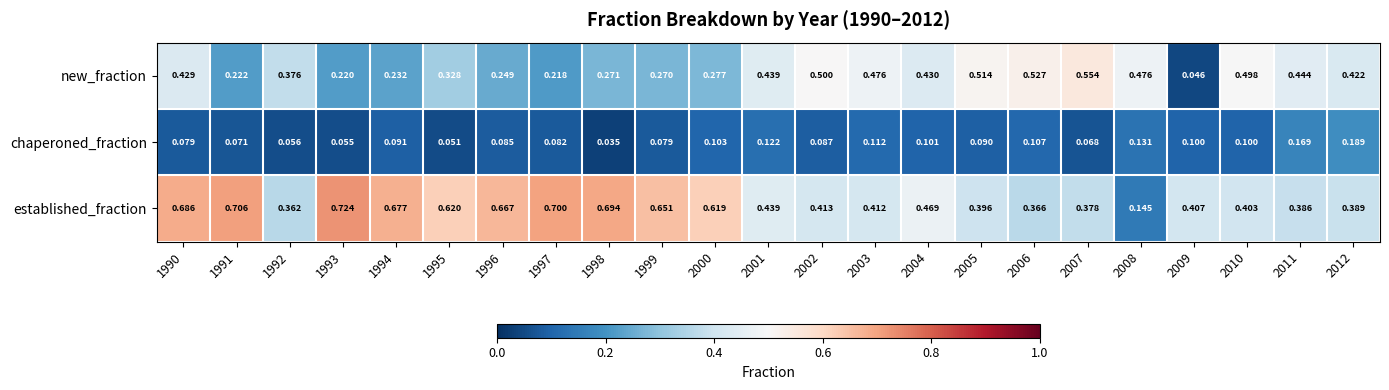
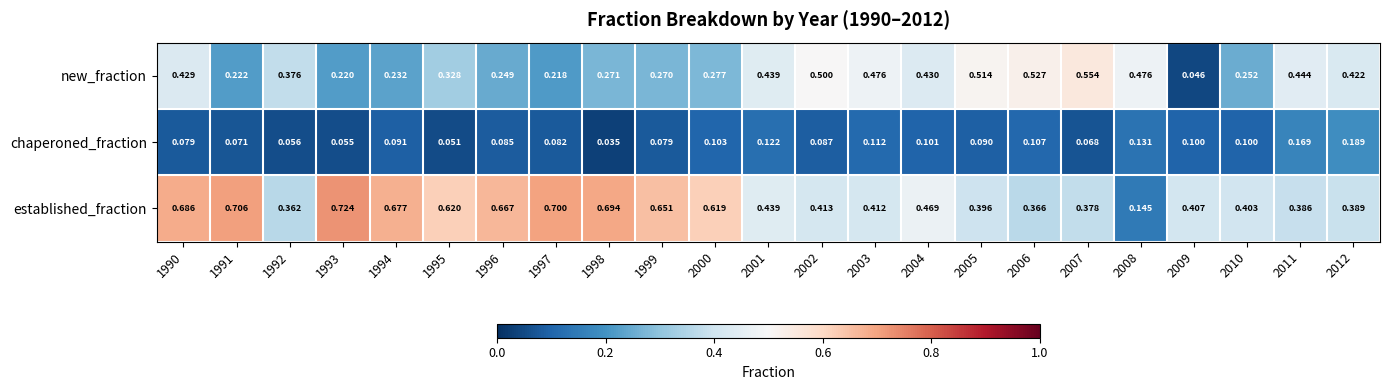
  {
    "new_fraction": {
      "1990": 0.429,
      "1991": 0.222,
      "1992": 0.376,
      "1993": 0.220,
      "1994": 0.232,
      "1995": 0.328,
      "1996": 0.249,
      "1997": 0.218,
      "1998": 0.271,
      "1999": 0.270,
      "2000": 0.277,
      "2001": 0.439,
      "2002": 0.500,
      "2003": 0.476,
      "2004": 0.430,
      "2005": 0.514,
      "2006": 0.527,
      "2007": 0.554,
      "2008": 0.476,
      "2009": 0.046,
-     "2010": 0.498,
+     "2010": 0.252,
      "2011": 0.444,
      "2012": 0.422
    },
    "chaperoned_fraction": {
      "1990": 0.079,
      "1991": 0.071,
      "1992": 0.056,
      "1993": 0.055,
      "1994": 0.091,
      "1995": 0.051,
      "1996": 0.085,
      "1997": 0.082,
      "1998": 0.035,
      "1999": 0.079,
      "2000": 0.103,
      "2001": 0.122,
      "2002": 0.087,
      "2003": 0.112,
      "2004": 0.101,
      "2005": 0.090,
      "2006": 0.107,
      "2007": 0.068,
      "2008": 0.131,
      "2009": 0.100,
      "2010": 0.100,
      "2011": 0.169,
      "2012": 0.189
    },
    "established_fraction": {
      "1990": 0.686,
      "1991": 0.706,
      "1992": 0.362,
      "1993": 0.724,
      "1994": 0.677,
      "1995": 0.620,
      "1996": 0.667,
      "1997": 0.700,
      "1998": 0.694,
      "1999": 0.651,
      "2000": 0.619,
      "2001": 0.439,
      "2002": 0.413,
      "2003": 0.412,
      "2004": 0.469,
      "2005": 0.396,
      "2006": 0.366,
      "2007": 0.378,
      "2008": 0.145,
      "2009": 0.407,
      "2010": 0.403,
      "2011": 0.386,
      "2012": 0.389
    }
  }
